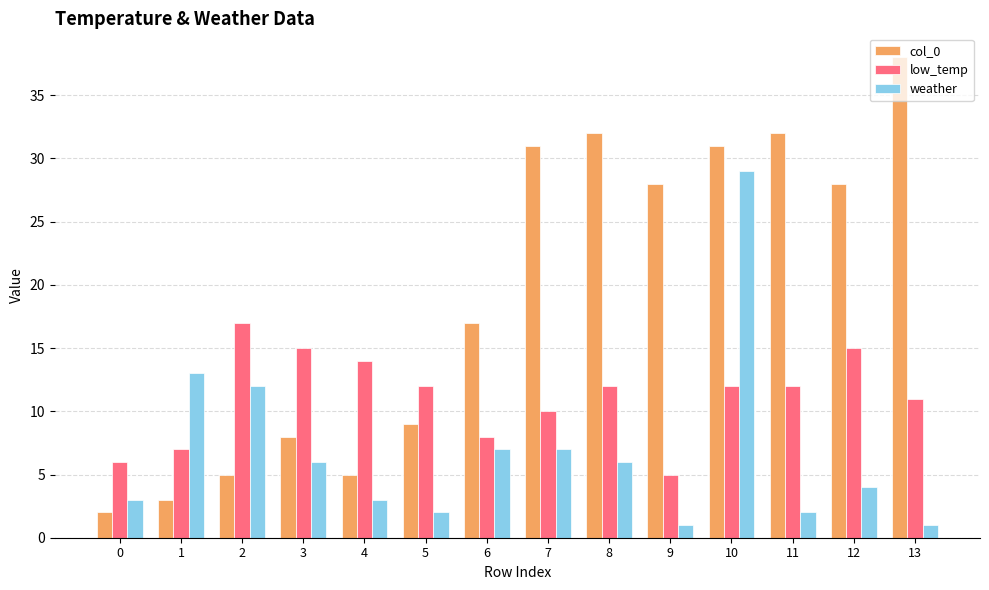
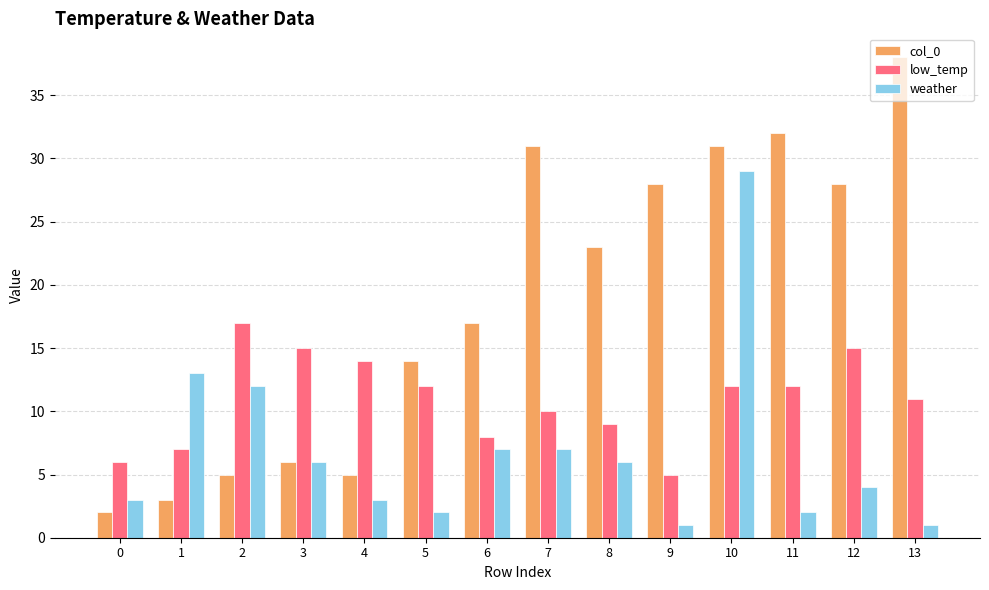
  {
    "col_0": {
      "0": 2,
      "1": 3,
      "2": 5,
-     "3": 8,
+     "3": 6,
      "4": 5,
-     "5": 9,
+     "5": 14,
      "6": 17,
      "7": 31,
-     "8": 32,
+     "8": 23,
      "9": 28,
      "10": 31,
      "11": 32,
      "12": 28
    },
    "low_temp": {
      "0": 6,
      "1": 7,
      "2": 17,
      "3": 15,
      "4": 14,
      "5": 12,
      "6": 8,
      "7": 10,
-     "8": 12,
+     "8": 9,
      "9": 5,
      "10": 12,
      "11": 12,
      "12": 15,
      "13": 11
    },
    "weather": {
      "0": 3,
      "1": 13,
      "2": 12,
      "3": 6,
      "4": 3,
      "5": 2,
      "6": 7,
      "7": 7,
      "8": 6,
      "9": 1,
      "10": 29,
      "11": 2,
      "12": 4,
      "13": 1
    }
  }
